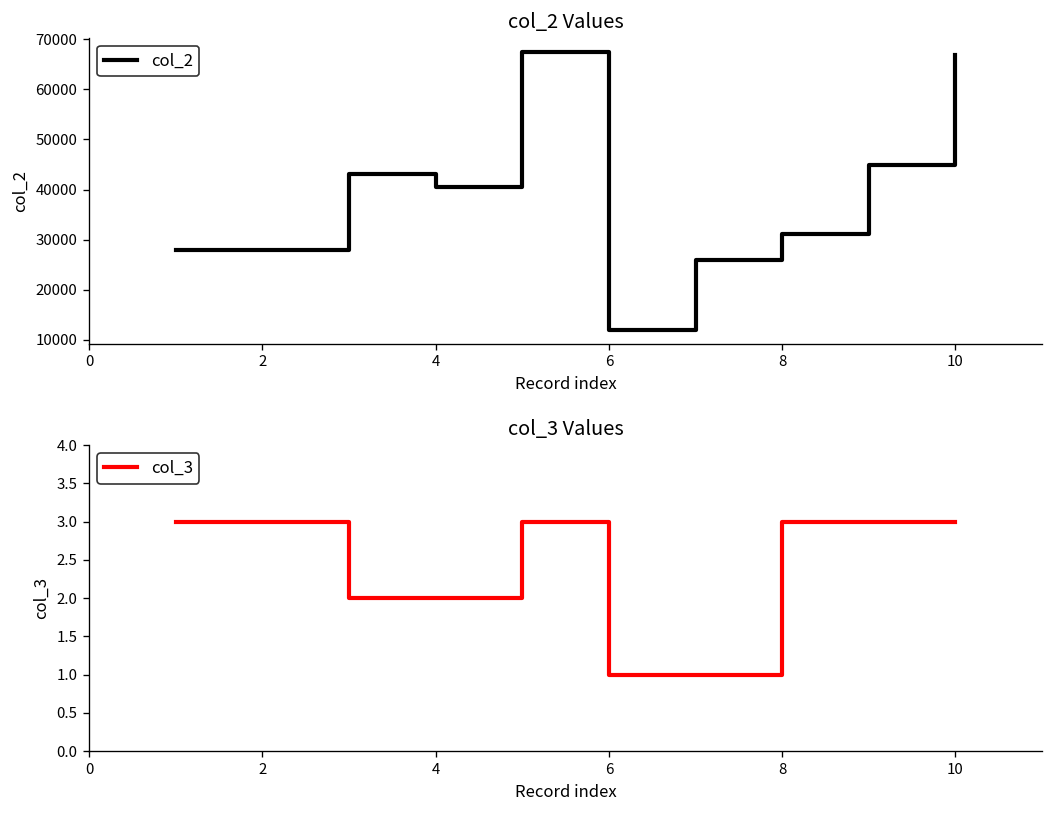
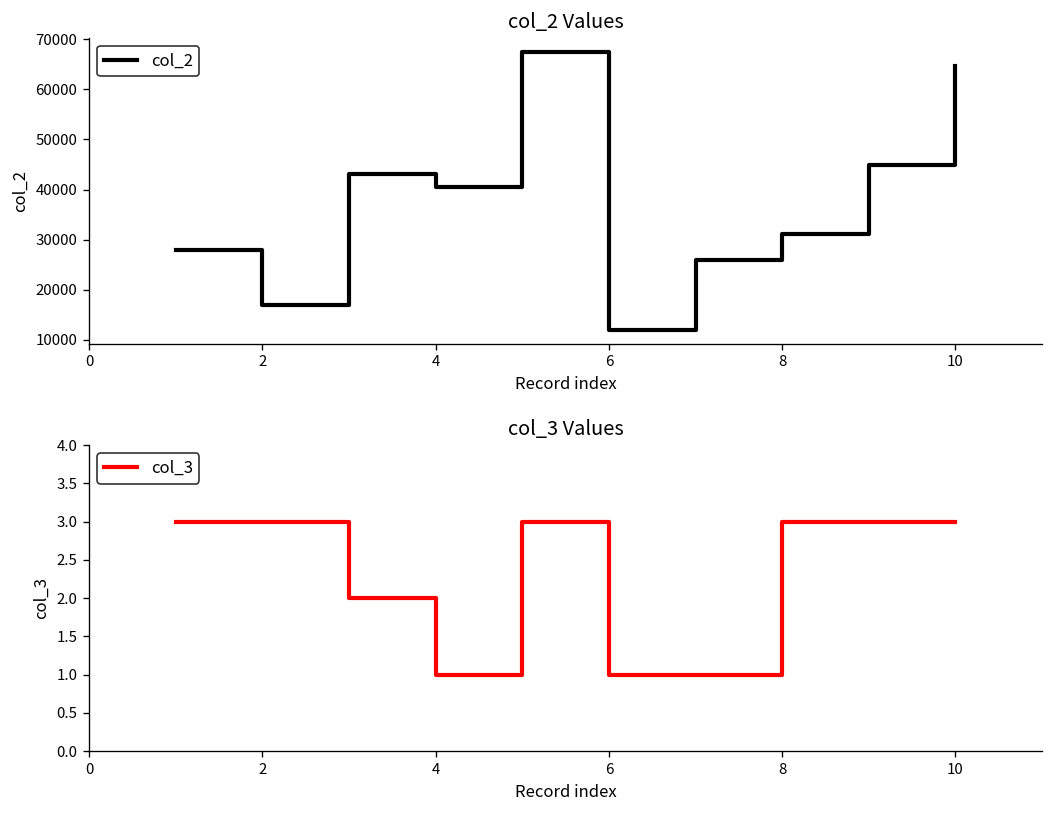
  {
    "col_2 Values": {
-     "2": 28000,
+     "2": 17000,
      "4": 41000,
      "6": 12000,
      "8": 31000,
-     "10": 67000
+     "10": 65000
    },
    "col_3 Values": {
      "2": 3,
-     "4": 2,
+     "4": 1,
      "6": 1,
      "8": 3,
      "10": 3
    }
  }
